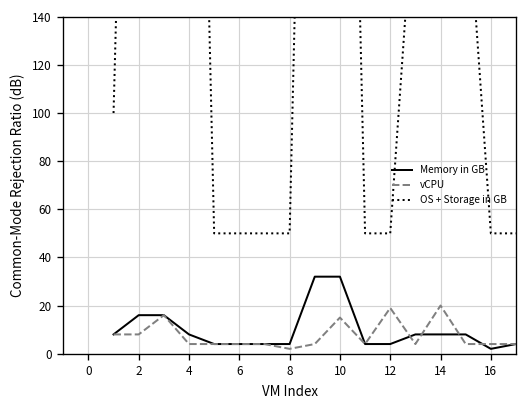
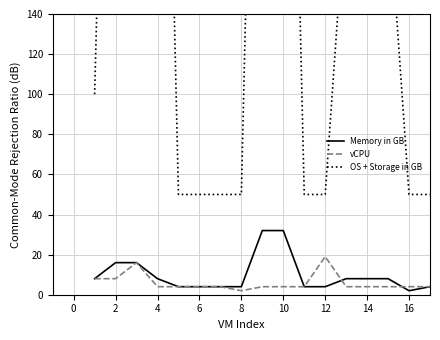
  {
    "vCPU": {
      "2": 8,
      "4": 4,
      "8": 2,
-     "10": 15,
+     "10": 4,
      "12": 19,
-     "14": 20,
+     "14": 4,
      "16": 4
    }
  }
